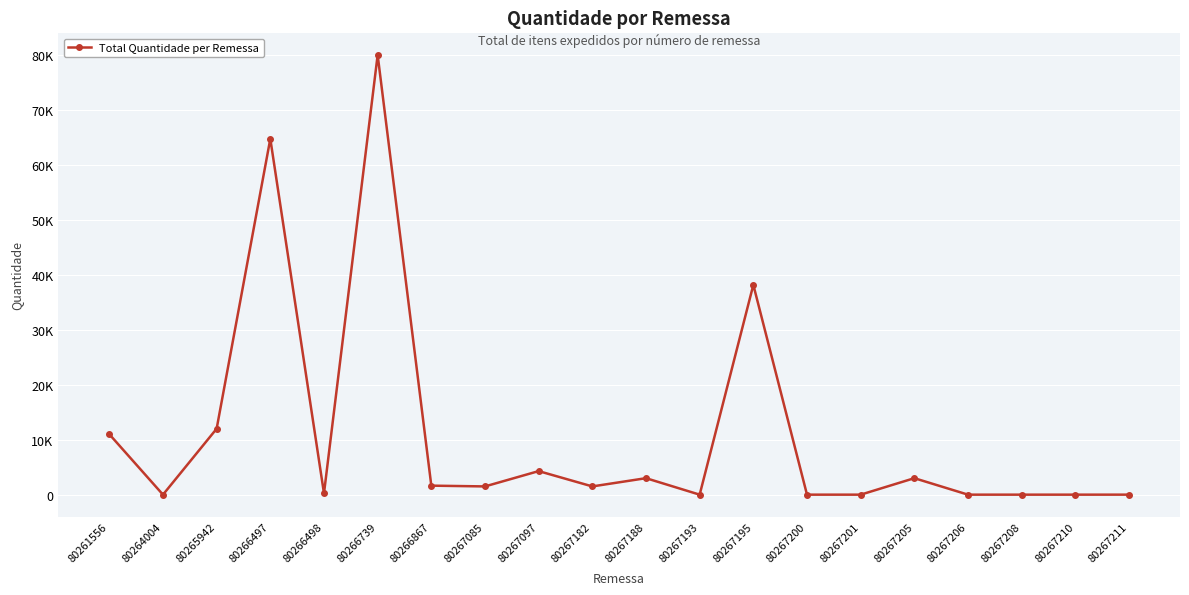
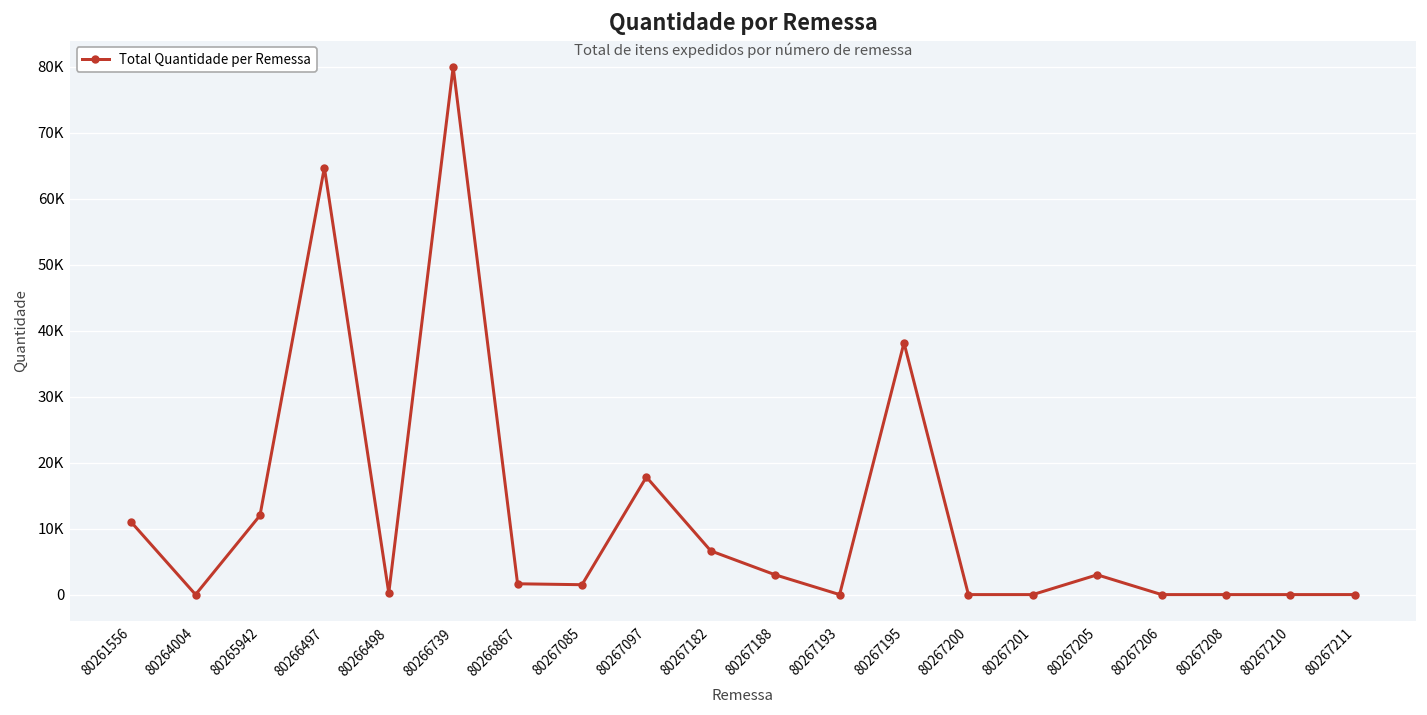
  {
    "80261556": 11000,
    "80264004": 0,
    "80265942": 12000,
    "80266497": 65000,
    "80266498": 0,
    "80266739": 80000,
    "80266867": 2000,
    "80267085": 2000,
-   "80267097": 4000,
-   "80267182": 2000,
+   "80267097": 18000,
+   "80267182": 7000,
    "80267188": 3000,
    "80267193": 0,
    "80267195": 38000,
    "80267200": 0,
    "80267201": 0,
    "80267205": 3000,
    "80267206": 0,
    "80267208": 0,
    "80267210": 0,
    "80267211": 0
  }
